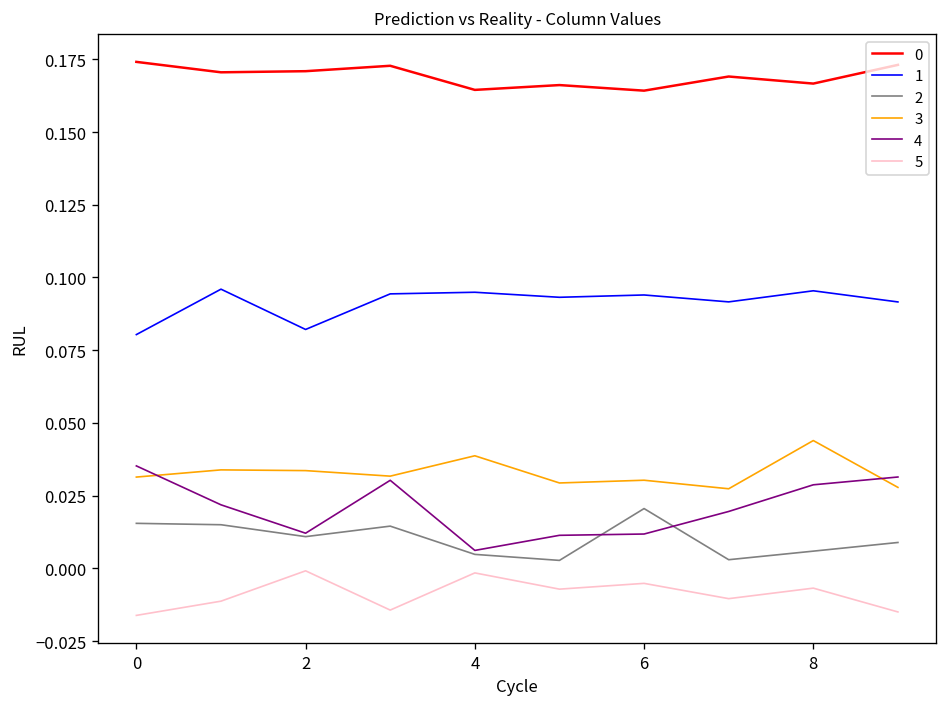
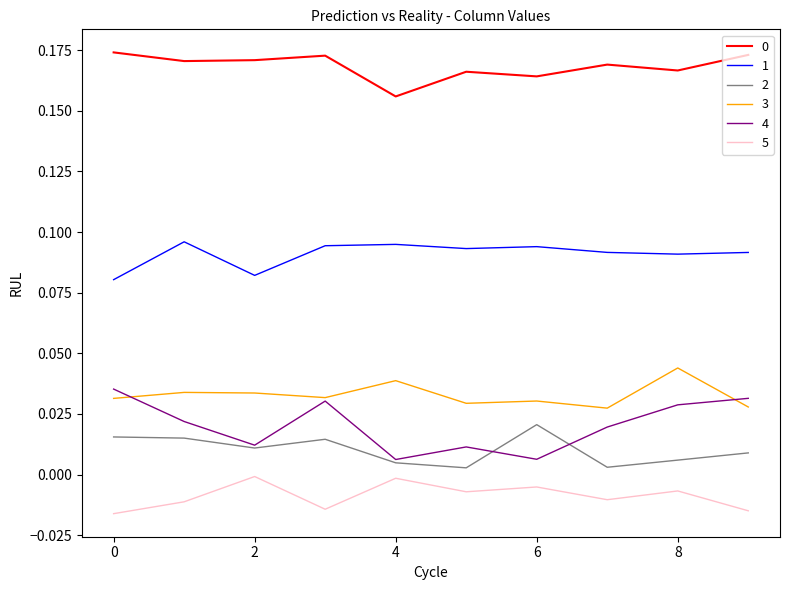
  {
    "0": {
      "0": 0.174,
      "2": 0.171,
-     "4": 0.164,
+     "4": 0.156,
      "6": 0.164,
      "8": 0.167
    },
    "1": {
      "0": 0.080,
      "2": 0.082,
      "4": 0.095,
      "6": 0.094,
-     "8": 0.095
+     "8": 0.091
    },
    "2": {
      "0": 0.015,
      "2": 0.011,
      "4": 0.005,
      "6": 0.021,
      "8": 0.006
    },
    "3": {
      "0": 0.031,
      "2": 0.034,
      "4": 0.039,
      "6": 0.030,
      "8": 0.044
    },
    "4": {
      "0": 0.035,
      "2": 0.012,
      "4": 0.006,
-     "6": 0.012,
+     "6": 0.006,
      "8": 0.029
    },
    "5": {
      "0": -0.016,
      "2": -0.001,
      "4": -0.002,
      "6": -0.005,
      "8": -0.007
    }
  }
